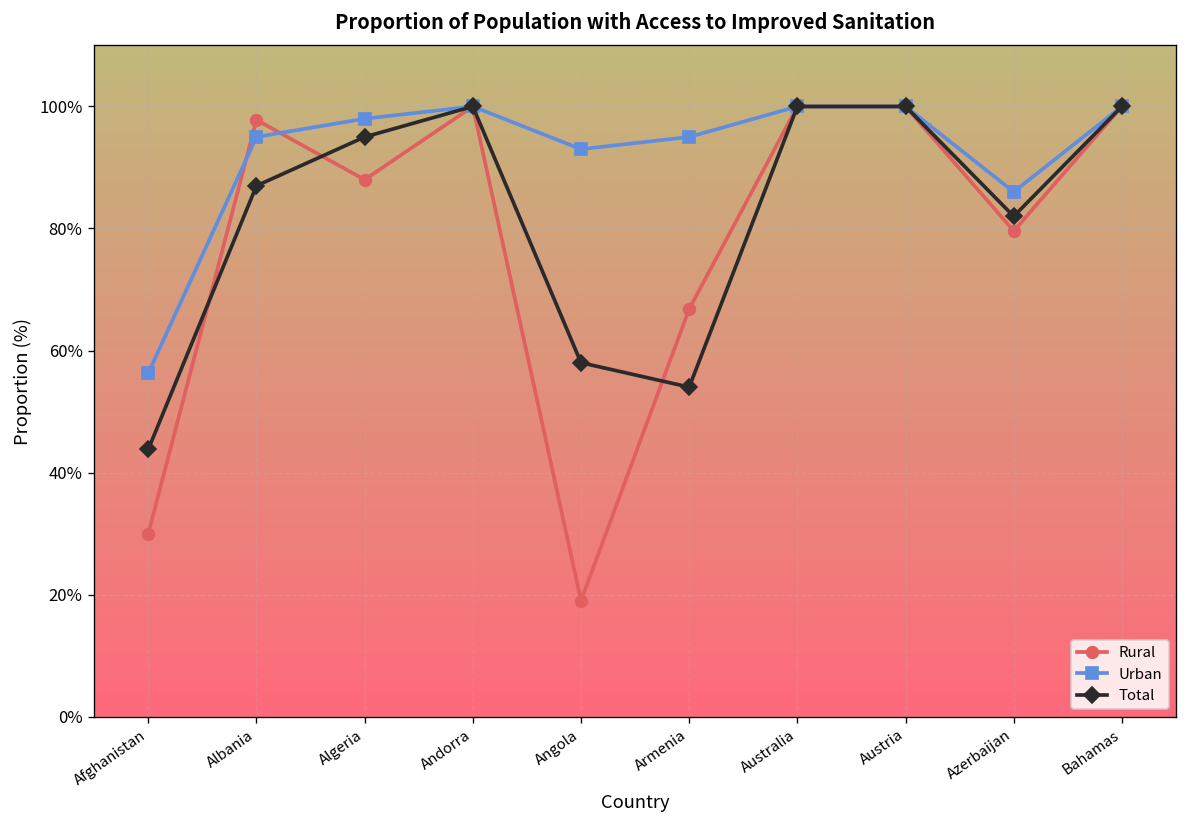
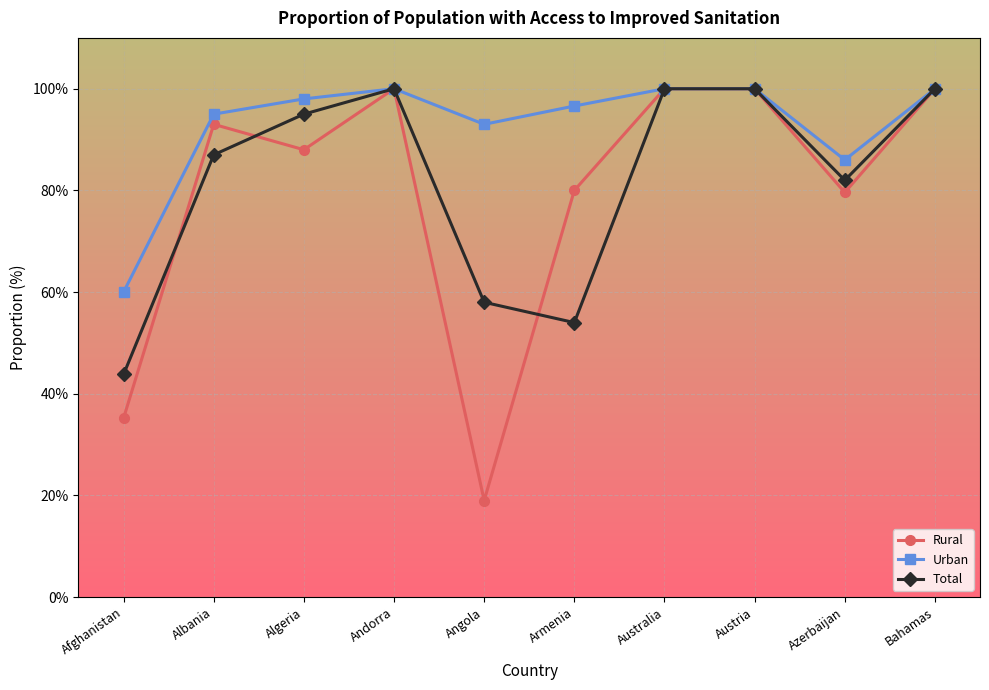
  {
    "Rural": {
-     "Afghanistan": "30%",
-     "Albania": "98%",
+     "Afghanistan": "35%",
+     "Albania": "93%",
      "Algeria": "88%",
      "Angola": "19%",
-     "Armenia": "67%",
+     "Armenia": "80%",
      "Azerbaijan": "80%"
    },
    "Urban": {
-     "Afghanistan": "56%",
+     "Afghanistan": "60%",
      "Albania": "95%",
      "Algeria": "98%",
      "Angola": "93%",
-     "Armenia": "95%",
+     "Armenia": "97%",
      "Azerbaijan": "86%"
    },
    "Total": {
      "Afghanistan": "44%",
      "Albania": "87%",
      "Algeria": "95%",
      "Angola": "58%",
      "Armenia": "54%",
      "Azerbaijan": "82%"
    }
  }
